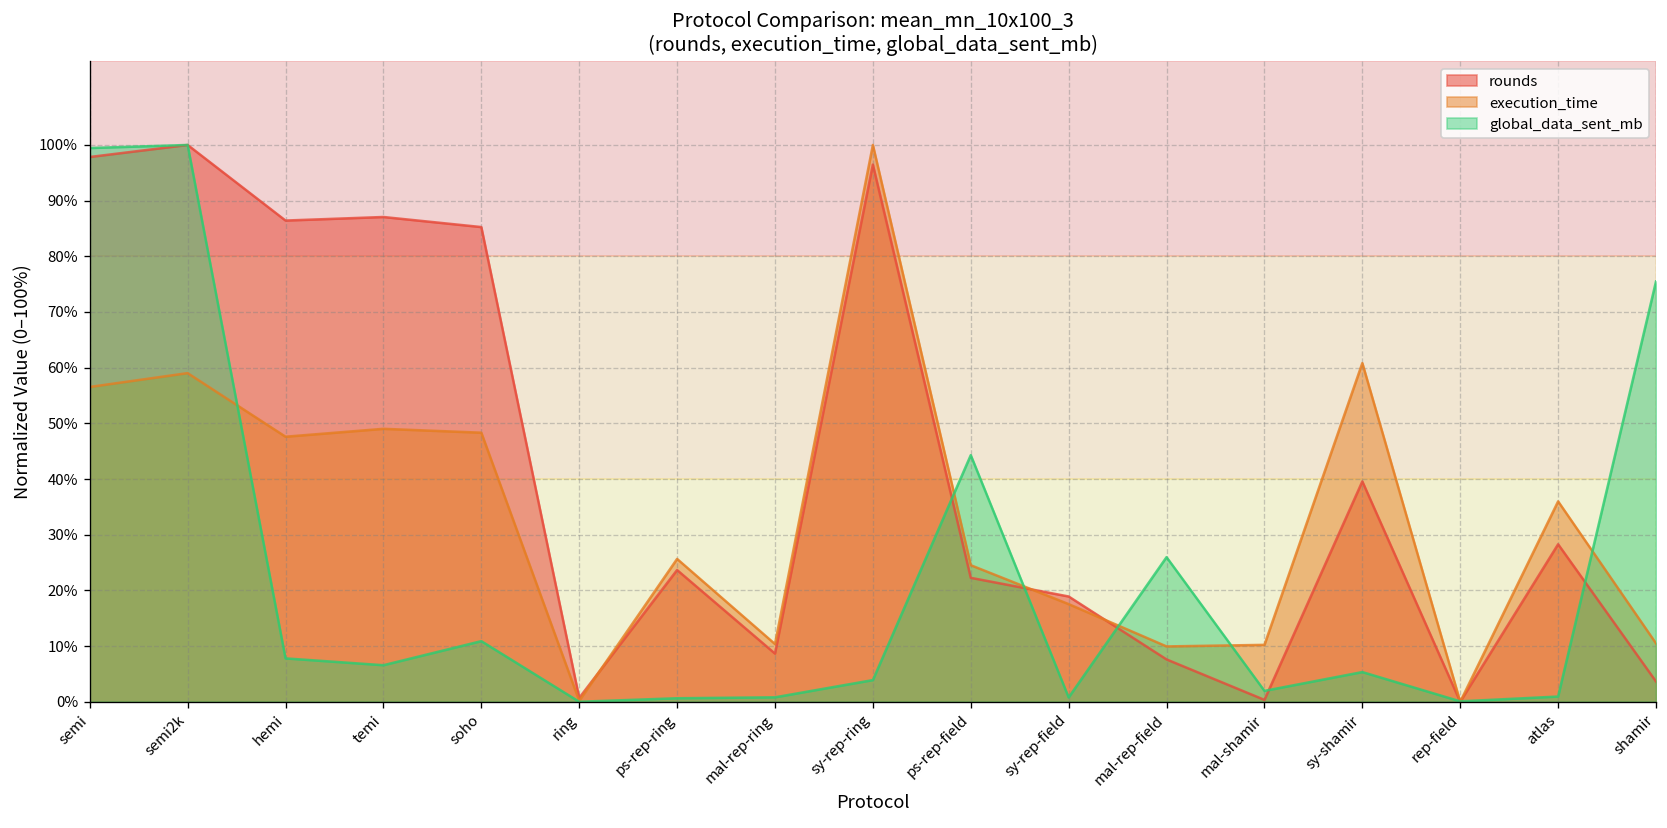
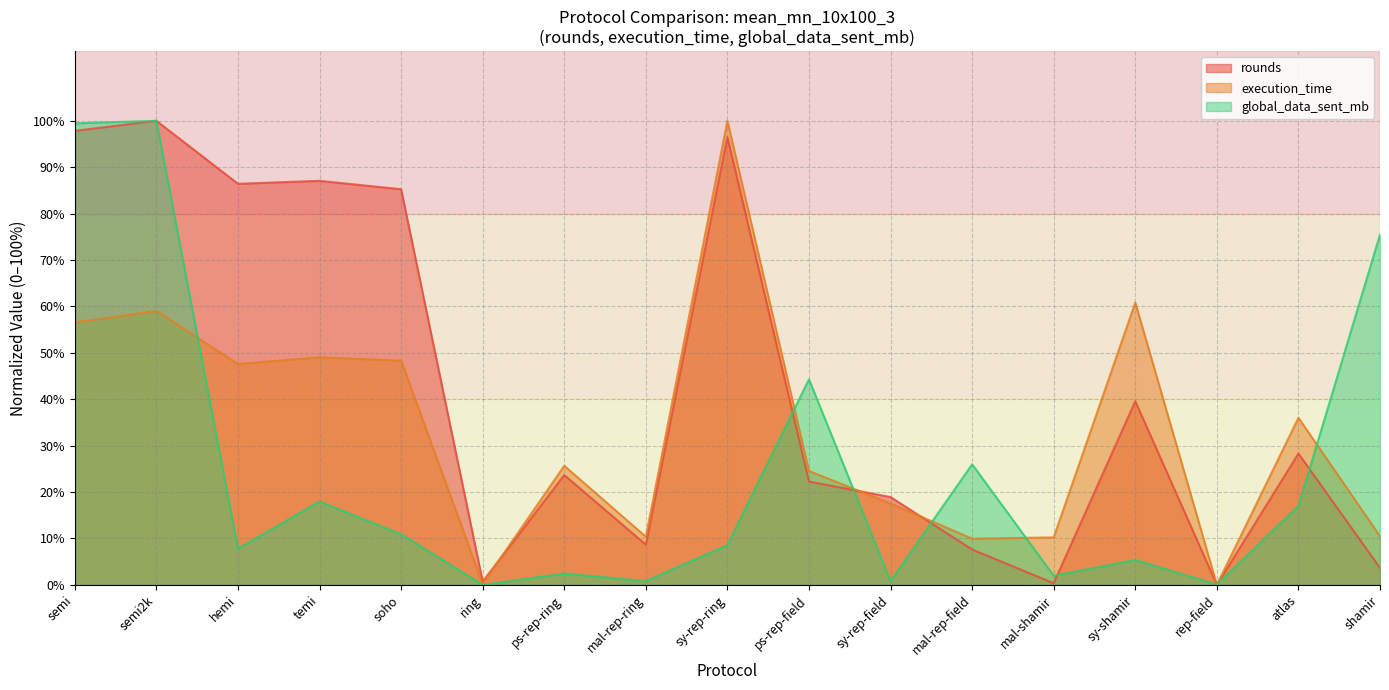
  {
    "global_data_sent_mb": {
      "semi": "99%",
      "hemi": "8%",
-     "temi": "7%",
+     "temi": "18%",
      "soho": "11%",
-     "ps-rep-ring": "1%",
+     "ps-rep-ring": "2%",
      "mal-rep-ring": "1%",
-     "sy-rep-ring": "4%",
+     "sy-rep-ring": "9%",
      "ps-rep-field": "44%",
      "sy-rep-field": "1%",
      "mal-rep-field": "26%",
      "mal-shamir": "2%",
      "sy-shamir": "5%",
-     "atlas": "1%",
+     "atlas": "17%",
      "shamir": "75%"
    }
  }
